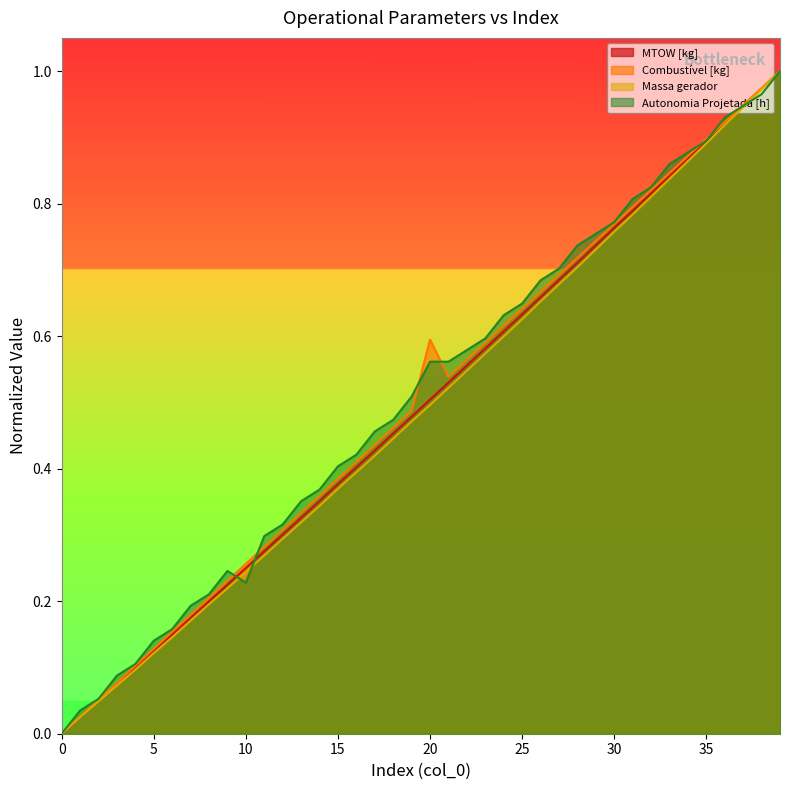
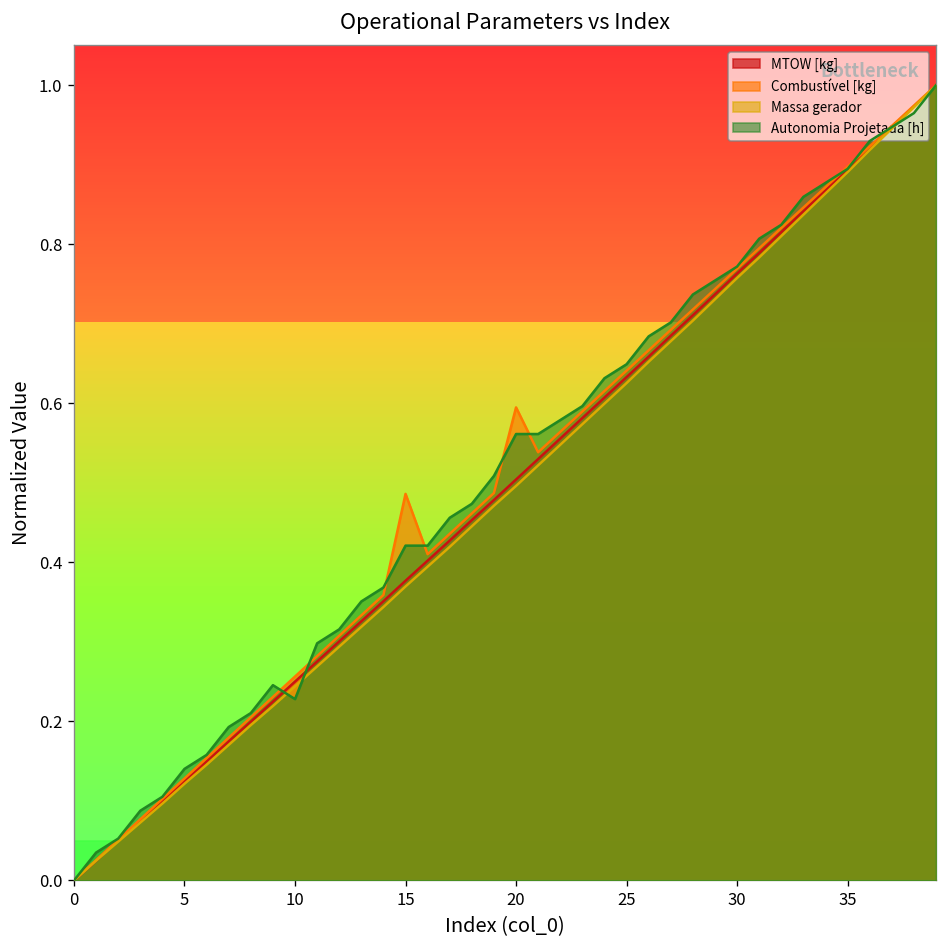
  {
    "MTOW [kg]": {
      "10": 0.25,
      "15": 0.38,
      "20": 0.50,
      "25": 0.63,
      "30": 0.76
    },
    "Combustível [kg]": {
      "10": 0.26,
-     "15": 0.38,
+     "15": 0.49,
      "20": 0.59,
      "25": 0.64
    },
    "Massa gerador": {
      "10": 0.24,
      "15": 0.37,
      "20": 0.50,
      "25": 0.63,
      "30": 0.76
    },
    "Autonomia Projetada [h]": {
      "5": 0.14,
      "10": 0.23,
-     "15": 0.40,
+     "15": 0.42,
      "20": 0.56,
      "25": 0.65
    }
  }
